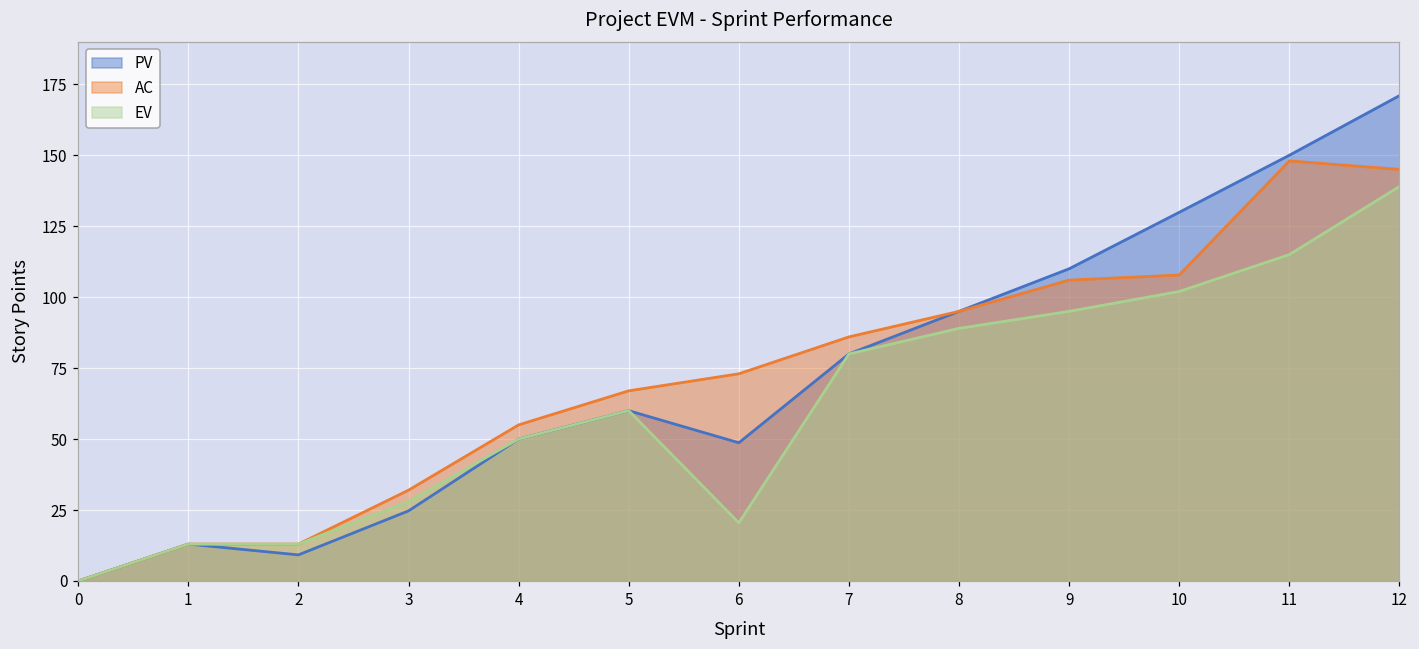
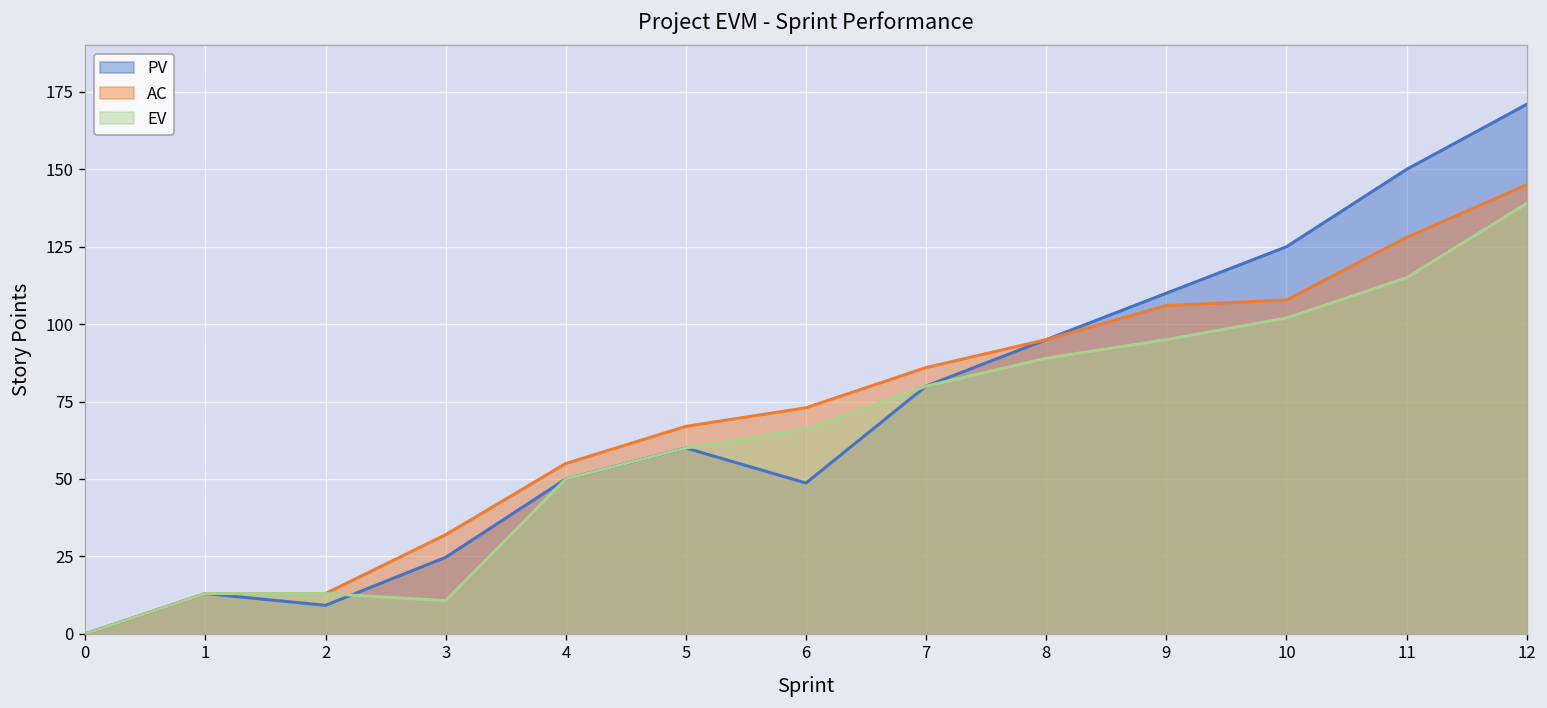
  {
    "PV": {
      "2": 9,
      "3": 25,
      "6": 49,
      "9": 110,
-     "10": 130,
+     "10": 125,
      "11": 150,
      "12": 171
    },
    "AC": {
      "3": 32,
      "4": 55,
      "5": 67,
      "6": 73,
      "7": 86,
      "9": 106,
      "10": 108,
-     "11": 148,
+     "11": 128,
      "12": 145
    },
    "EV": {
-     "3": 28,
-     "6": 21,
+     "3": 11,
+     "6": 66,
      "8": 89,
      "9": 95,
      "10": 102,
      "11": 115,
      "12": 139
    }
  }
